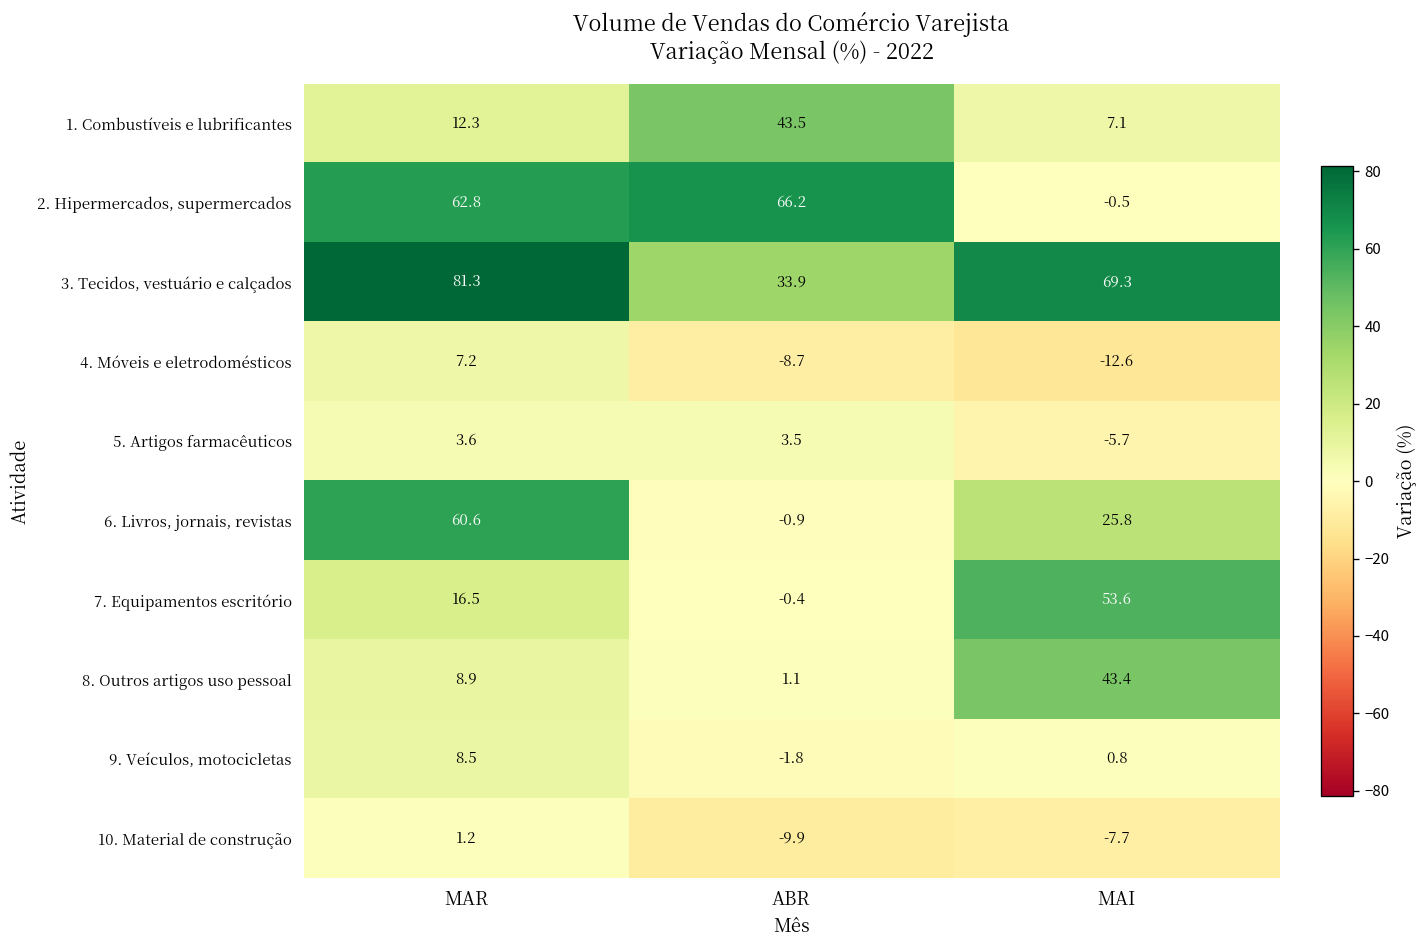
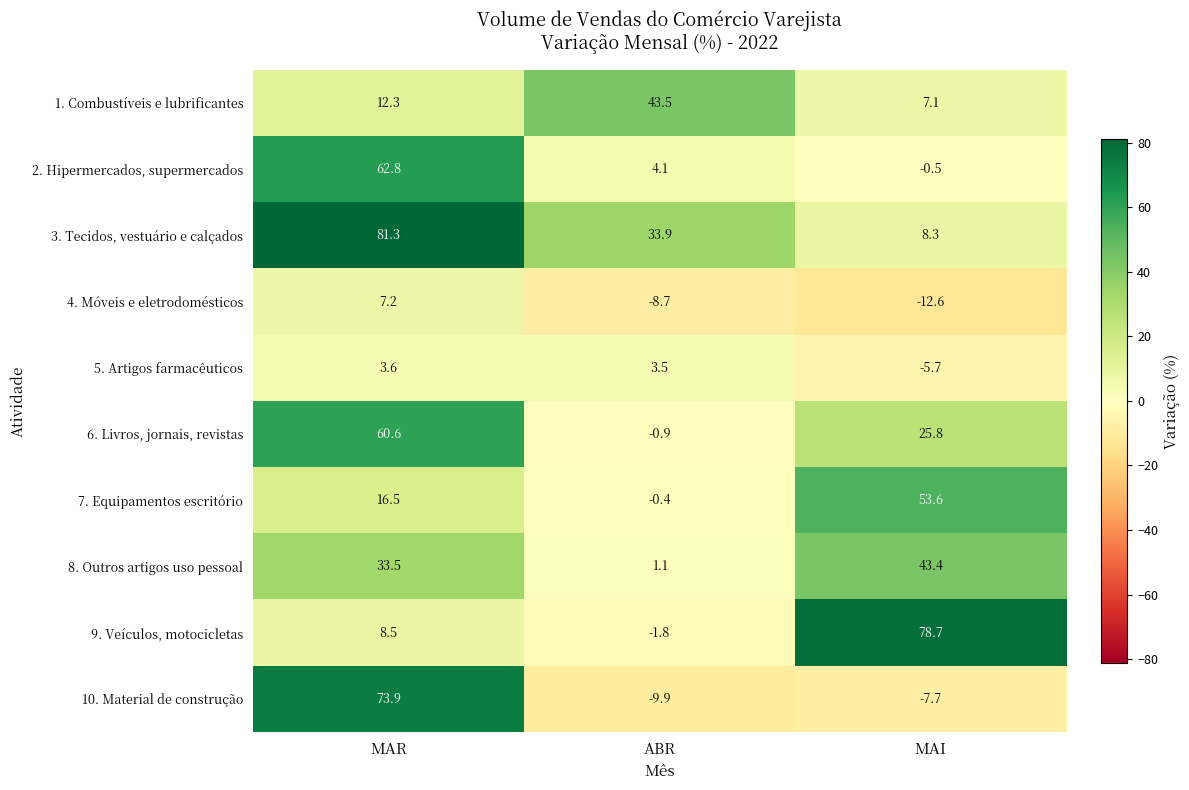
  {
    "1. Combustíveis e lubrificantes": {
      "MAR": 12.3,
      "ABR": 43.5,
      "MAI": 7.1
    },
    "2. Hipermercados, supermercados": {
      "MAR": 62.8,
-     "ABR": 66.2,
+     "ABR": 4.1,
      "MAI": -0.5
    },
    "3. Tecidos, vestuário e calçados": {
      "MAR": 81.3,
      "ABR": 33.9,
-     "MAI": 69.3
+     "MAI": 8.3
    },
    "4. Móveis e eletrodomésticos": {
      "MAR": 7.2,
      "ABR": -8.7,
      "MAI": -12.6
    },
    "5. Artigos farmacêuticos": {
      "MAR": 3.6,
      "ABR": 3.5,
      "MAI": -5.7
    },
    "6. Livros, jornais, revistas": {
      "MAR": 60.6,
      "ABR": -0.9,
      "MAI": 25.8
    },
    "7. Equipamentos escritório": {
      "MAR": 16.5,
      "ABR": -0.4,
      "MAI": 53.6
    },
    "8. Outros artigos uso pessoal": {
-     "MAR": 8.9,
+     "MAR": 33.5,
      "ABR": 1.1,
      "MAI": 43.4
    },
    "9. Veículos, motocicletas": {
      "MAR": 8.5,
      "ABR": -1.8,
-     "MAI": 0.8
+     "MAI": 78.7
    },
    "10. Material de construção": {
-     "MAR": 1.2,
+     "MAR": 73.9,
      "ABR": -9.9,
      "MAI": -7.7
    }
  }
